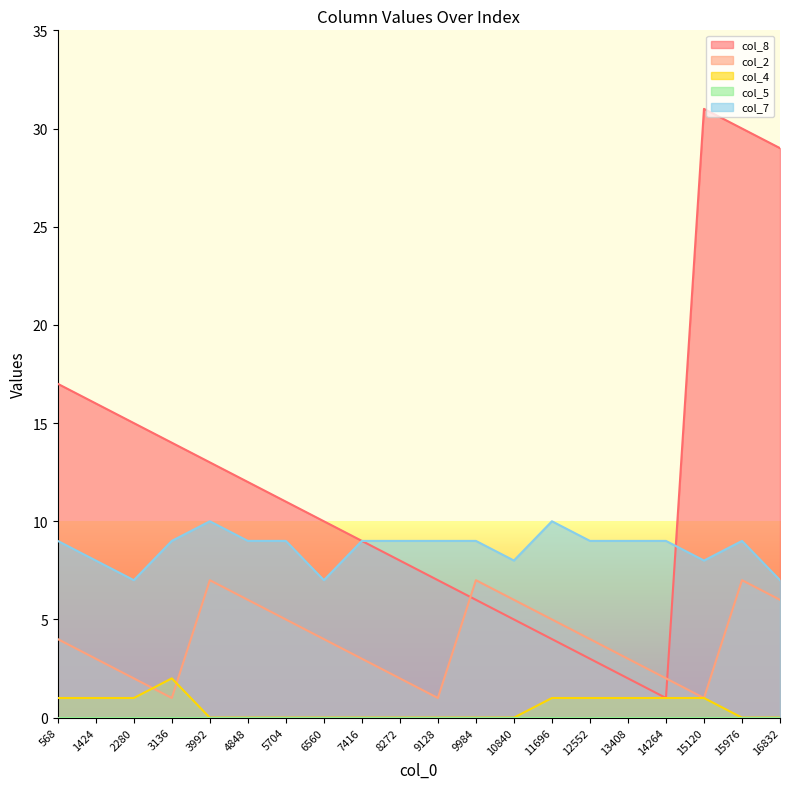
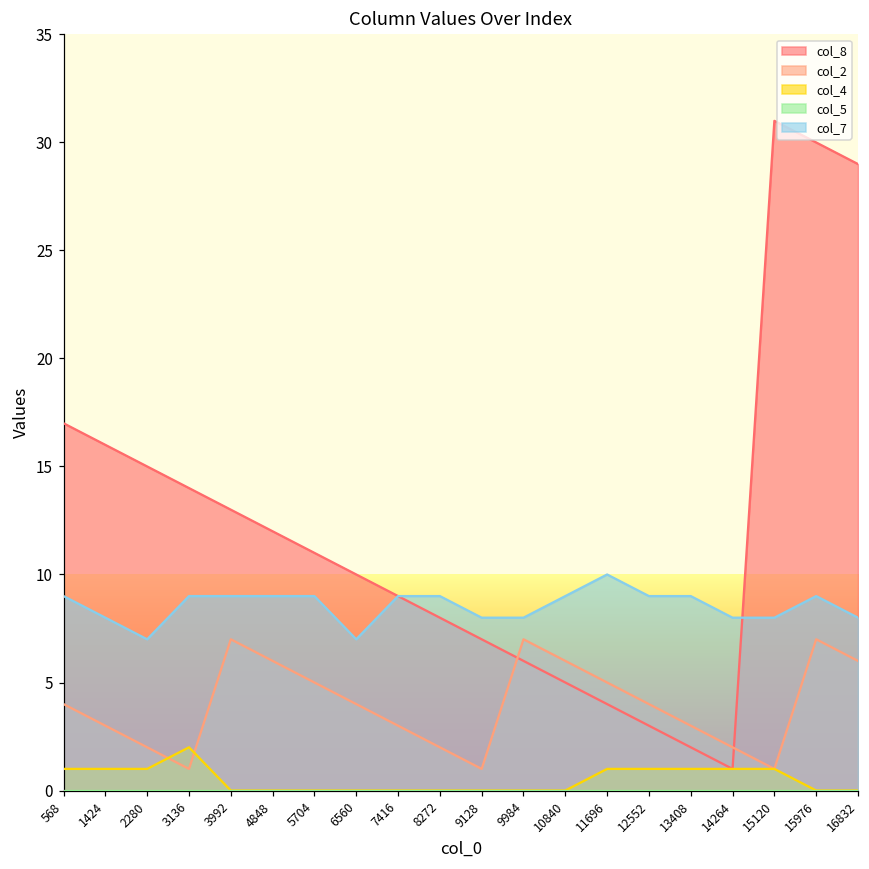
  {
    "col_4": {
      "568": 1,
      "1424": 1,
      "2280": 1,
      "3136": 2,
      "11696": 1,
      "12552": 1,
      "13408": 1
    },
    "col_5": {
      "568": 0,
      "1424": 0,
      "2280": 0,
      "3136": 0,
      "11696": 0,
      "12552": 0,
      "13408": 0,
      "14264": 0,
      "15120": 0
    },
    "col_7": {
      "568": 9,
      "1424": 8,
      "2280": 7,
      "3136": 9,
-     "3992": 10,
+     "3992": 9,
      "4848": 9,
      "5704": 9,
      "6560": 7,
      "8272": 9,
-     "9128": 9,
-     "9984": 9,
-     "10840": 8,
+     "9128": 8,
+     "9984": 8,
+     "10840": 9,
      "11696": 10,
      "12552": 9,
      "13408": 9,
-     "14264": 9,
+     "14264": 8,
      "15120": 8,
      "15976": 9,
-     "16832": 7
+     "16832": 8
    }
  }
